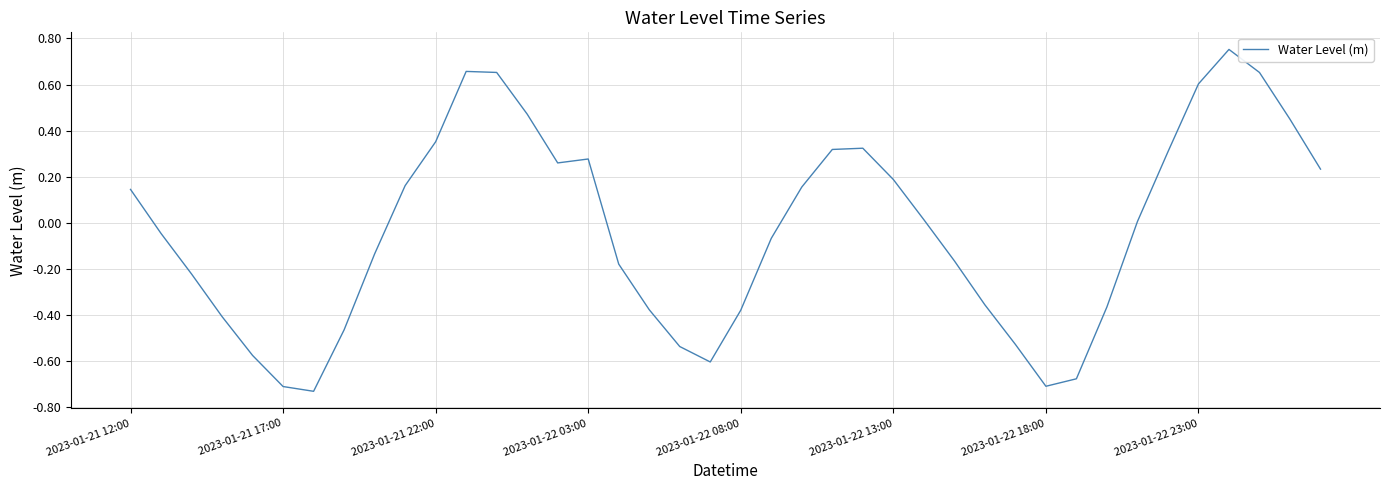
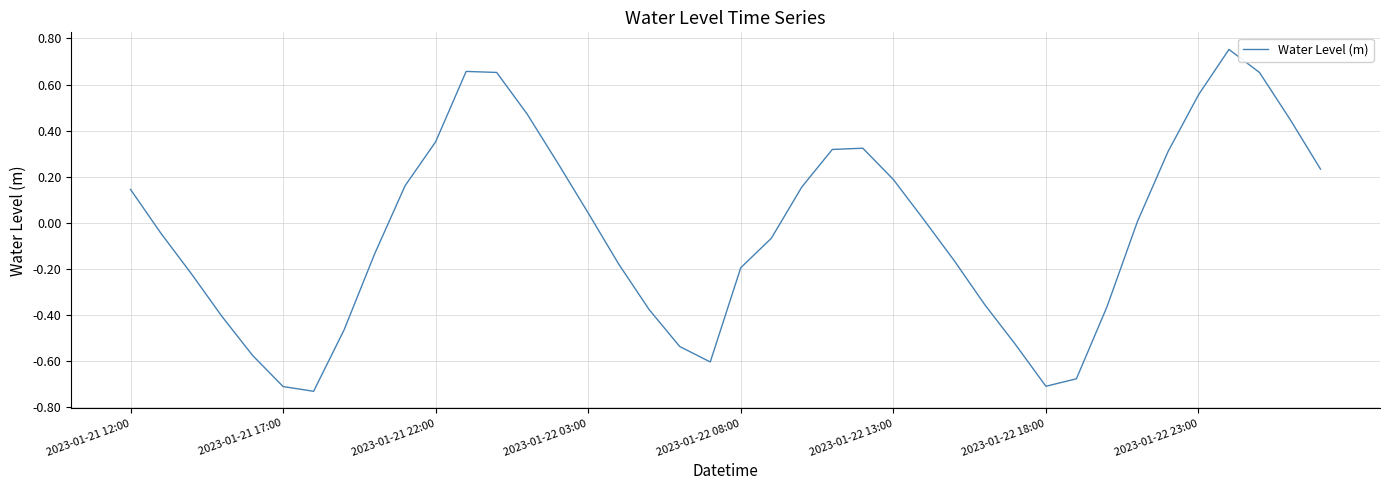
  {
    "2023-01-21 12:00": 0.15,
    "2023-01-21 17:00": -0.71,
    "2023-01-21 22:00": 0.35,
-   "2023-01-22 03:00": 0.28,
-   "2023-01-22 08:00": -0.38,
+   "2023-01-22 03:00": 0.04,
+   "2023-01-22 08:00": -0.19,
    "2023-01-22 13:00": 0.19,
    "2023-01-22 18:00": -0.71,
-   "2023-01-22 23:00": 0.60
+   "2023-01-22 23:00": 0.55
  }
